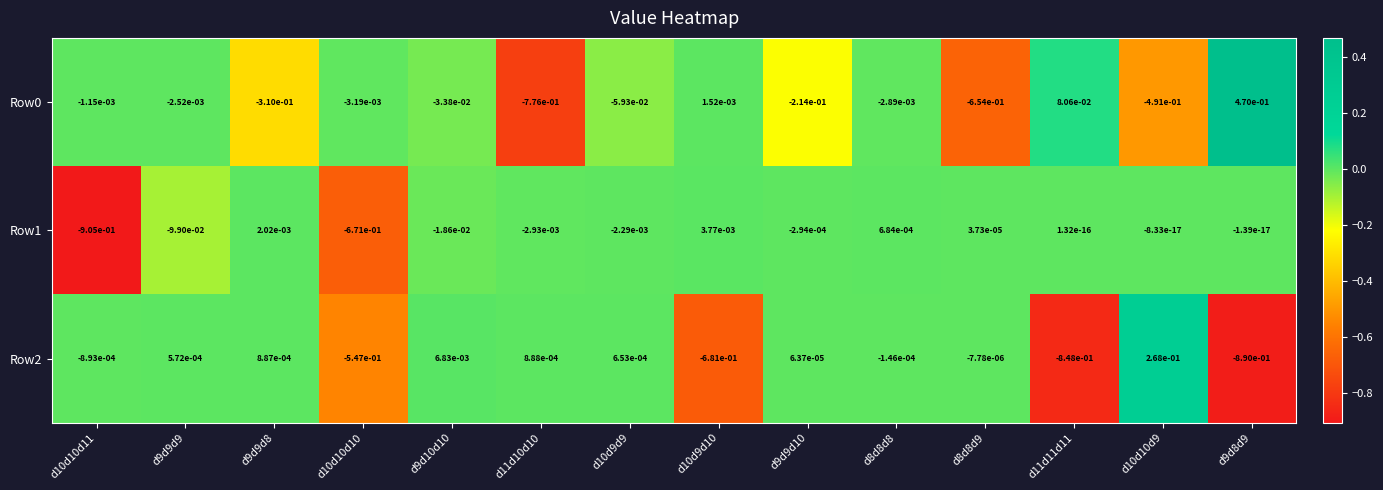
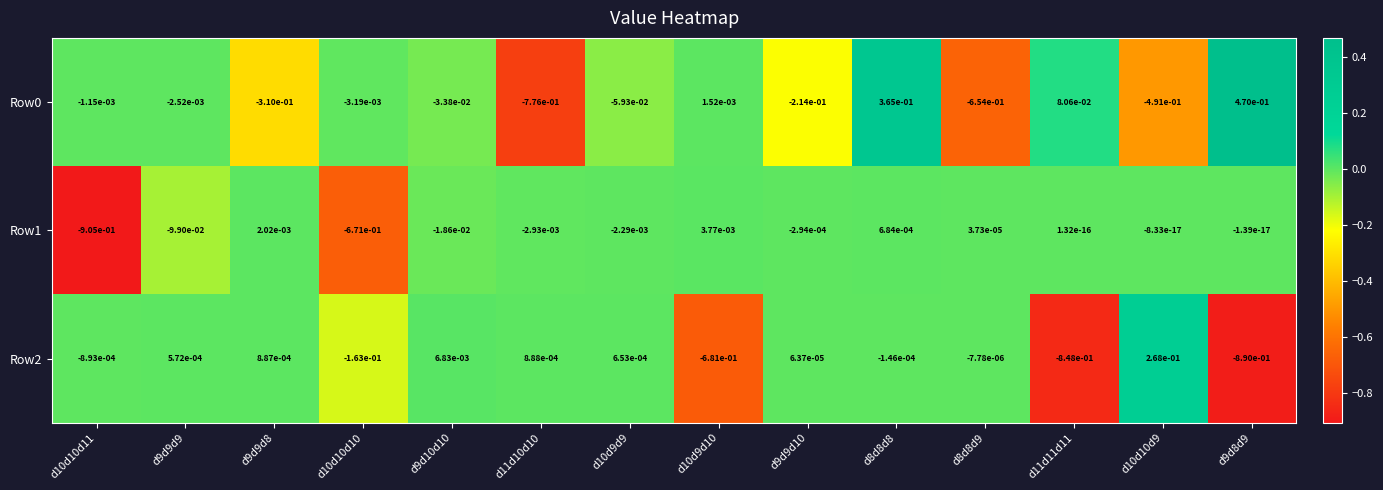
  {
    "Row0": {
      "d10d10d11": "-1.15e-03",
      "d9d9d9": "-2.52e-03",
      "d9d9d8": "-3.10e-01",
      "d10d10d10": "-3.19e-03",
      "d9d10d10": "-3.38e-02",
      "d11d10d10": "-7.76e-01",
      "d10d9d9": "-5.93e-02",
      "d10d9d10": "1.52e-03",
      "d9d9d10": "-2.14e-01",
-     "d8d8d8": "-2.89e-03",
+     "d8d8d8": "3.65e-01",
      "d8d8d9": "-6.54e-01",
      "d11d11d11": "8.06e-02",
      "d10d10d9": "-4.91e-01",
      "d9d8d9": "4.70e-01"
    },
    "Row1": {
      "d10d10d11": "-9.05e-01",
      "d9d9d9": "-9.90e-02",
      "d9d9d8": "2.02e-03",
      "d10d10d10": "-6.71e-01",
      "d9d10d10": "-1.86e-02",
      "d11d10d10": "-2.93e-03",
      "d10d9d9": "-2.29e-03",
      "d10d9d10": "3.77e-03",
      "d9d9d10": "-2.94e-04",
      "d8d8d8": "6.84e-04",
      "d8d8d9": "3.73e-05",
      "d11d11d11": "1.32e-16",
      "d10d10d9": "-8.33e-17",
      "d9d8d9": "-1.39e-17"
    },
    "Row2": {
      "d10d10d11": "-8.93e-04",
      "d9d9d9": "5.72e-04",
      "d9d9d8": "8.87e-04",
-     "d10d10d10": "-5.47e-01",
+     "d10d10d10": "-1.63e-01",
      "d9d10d10": "6.83e-03",
      "d11d10d10": "8.88e-04",
      "d10d9d9": "6.53e-04",
      "d10d9d10": "-6.81e-01",
      "d9d9d10": "6.37e-05",
      "d8d8d8": "-1.46e-04",
      "d8d8d9": "-7.78e-06",
      "d11d11d11": "-8.48e-01",
      "d10d10d9": "2.68e-01",
      "d9d8d9": "-8.90e-01"
    }
  }
